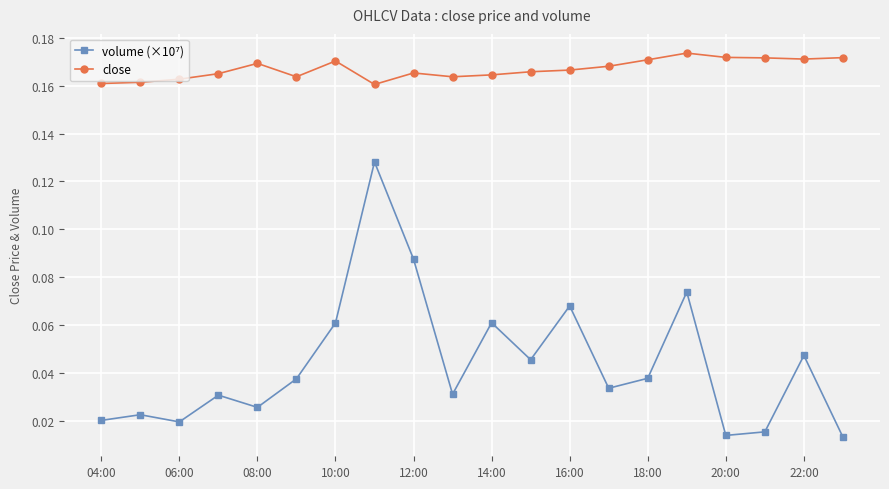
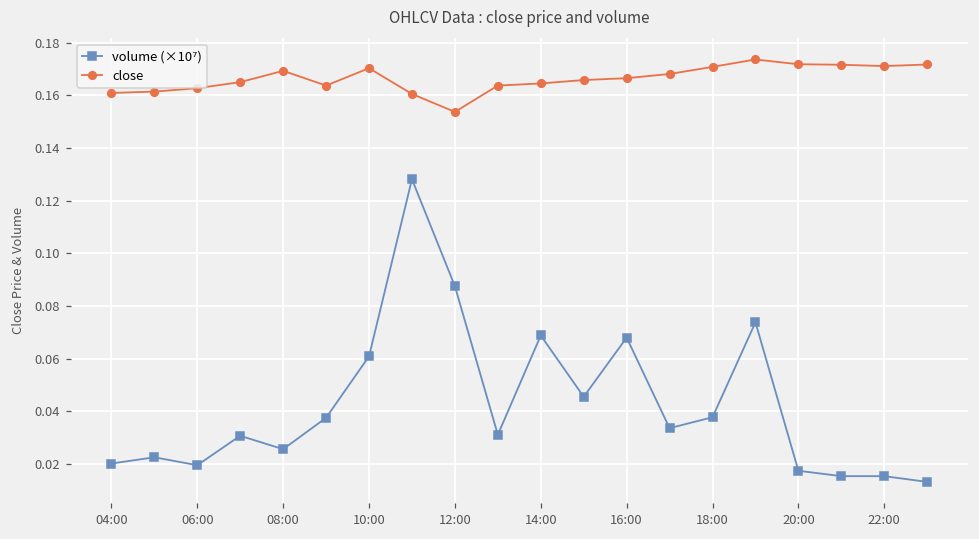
  {
    "volume (×10⁷)": {
      "04:00": 0.020,
      "06:00": 0.020,
      "08:00": 0.026,
      "10:00": 0.061,
      "12:00": 0.088,
-     "14:00": 0.061,
+     "14:00": 0.069,
      "16:00": 0.068,
      "18:00": 0.038,
-     "20:00": 0.014,
-     "22:00": 0.047
+     "20:00": 0.017,
+     "22:00": 0.015
    },
    "close": {
      "04:00": 0.161,
      "08:00": 0.169,
      "10:00": 0.170,
-     "12:00": 0.165,
+     "12:00": 0.154,
      "14:00": 0.165,
      "16:00": 0.167,
      "18:00": 0.171,
      "20:00": 0.172,
      "22:00": 0.171
    }
  }
